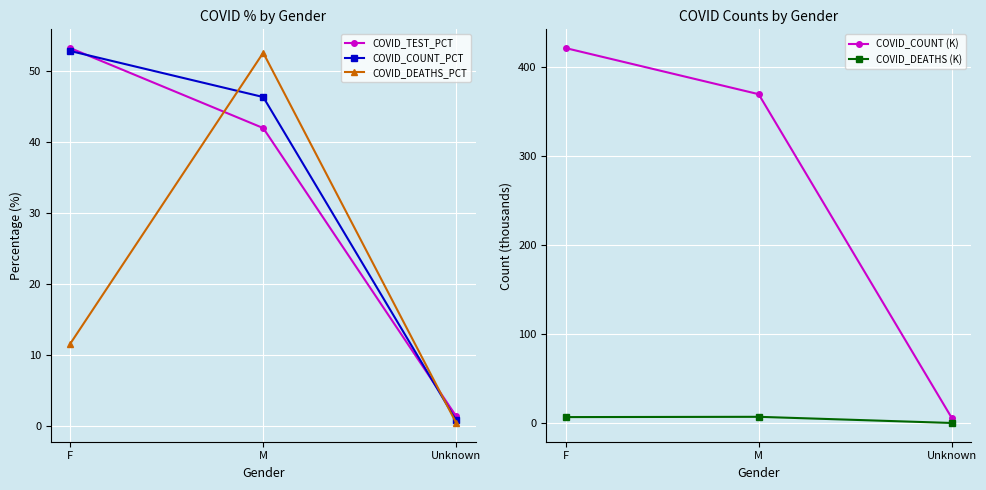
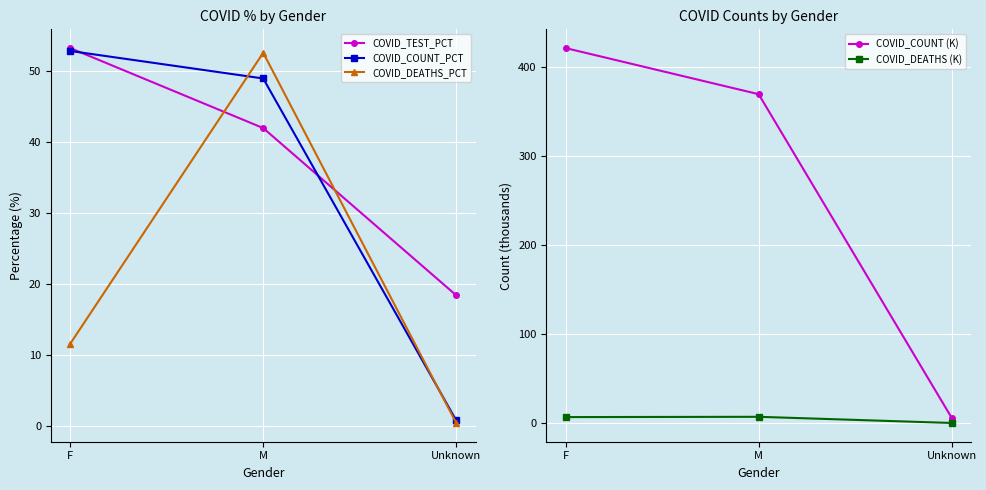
  {
    "COVID % by Gender": {
      "COVID_TEST_PCT": {
        "F": 53,
        "M": 42,
-       "Unknown": 1
+       "Unknown": 18
      },
      "COVID_COUNT_PCT": {
        "F": 53,
-       "M": 46,
+       "M": 49,
        "Unknown": 1
      },
      "COVID_DEATHS_PCT": {
        "F": 12,
        "M": 53,
        "Unknown": 0
      }
    },
    "COVID Counts by Gender": {
      "COVID_COUNT (K)": {
        "F": 420,
        "M": 370,
        "Unknown": 10
      },
      "COVID_DEATHS (K)": {
        "F": 10,
        "M": 10,
        "Unknown": 0
      }
    }
  }
